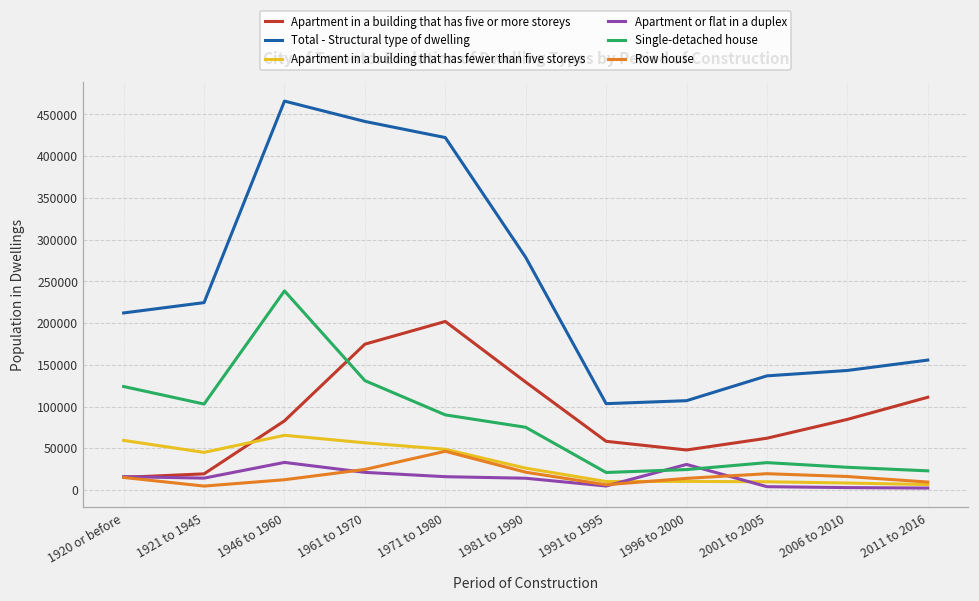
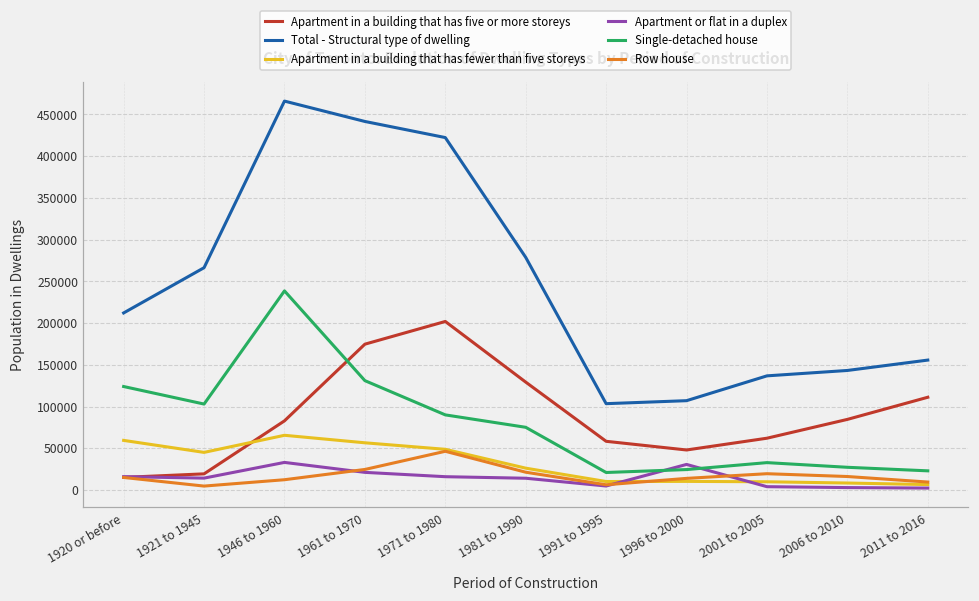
  {
    "Apartment in a building that has five or more storeys": {
      "1921 to 1945": 20000,
      "1946 to 1960": 80000,
      "1961 to 1970": 170000,
      "1971 to 1980": 200000,
      "1981 to 1990": 130000,
      "1991 to 1995": 60000,
      "1996 to 2000": 50000,
      "2001 to 2005": 60000,
      "2006 to 2010": 80000,
      "2011 to 2016": 110000
    },
    "Total - Structural type of dwelling": {
      "1920 or before": 210000,
-     "1921 to 1945": 220000,
+     "1921 to 1945": 270000,
      "1946 to 1960": 470000,
      "1961 to 1970": 440000,
      "1971 to 1980": 420000,
      "1981 to 1990": 280000,
      "1991 to 1995": 100000,
      "1996 to 2000": 110000,
      "2001 to 2005": 140000,
      "2006 to 2010": 140000,
      "2011 to 2016": 160000
    },
    "Apartment in a building that has fewer than five storeys": {
      "1920 or before": 60000,
      "1921 to 1945": 50000,
      "1946 to 1960": 70000,
      "1961 to 1970": 60000,
      "1981 to 1990": 30000,
      "1991 to 1995": 10000,
      "1996 to 2000": 10000,
      "2001 to 2005": 10000,
      "2006 to 2010": 10000
    },
    "Apartment or flat in a duplex": {
      "1921 to 1945": 10000,
      "1946 to 1960": 30000,
      "1961 to 1970": 20000,
      "1971 to 1980": 20000,
      "1981 to 1990": 10000,
      "1996 to 2000": 30000,
      "2001 to 2005": 0,
      "2006 to 2010": 0,
      "2011 to 2016": 0
    },
    "Single-detached house": {
      "1920 or before": 120000,
      "1921 to 1945": 100000,
      "1946 to 1960": 240000,
      "1961 to 1970": 130000,
      "1971 to 1980": 90000,
      "1981 to 1990": 80000,
      "1991 to 1995": 20000,
      "1996 to 2000": 20000,
      "2001 to 2005": 30000,
      "2006 to 2010": 30000,
      "2011 to 2016": 20000
    },
    "Row house": {
      "1921 to 1945": 0,
      "1946 to 1960": 10000,
      "1961 to 1970": 20000,
      "1981 to 1990": 20000,
      "1996 to 2000": 10000,
      "2001 to 2005": 20000,
      "2006 to 2010": 20000
    }
  }
